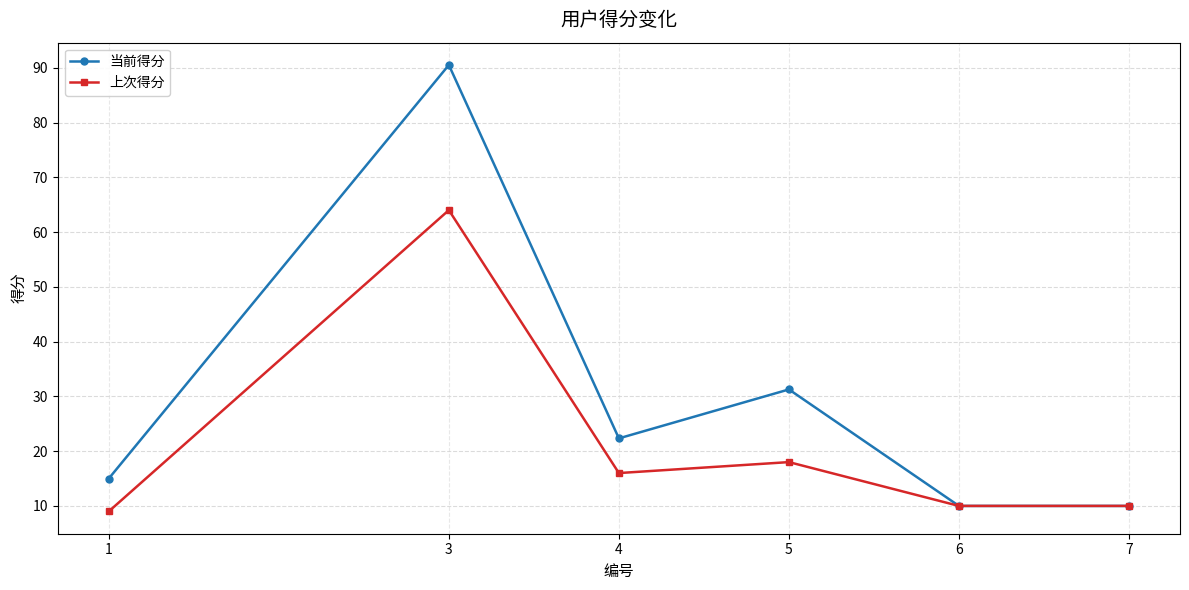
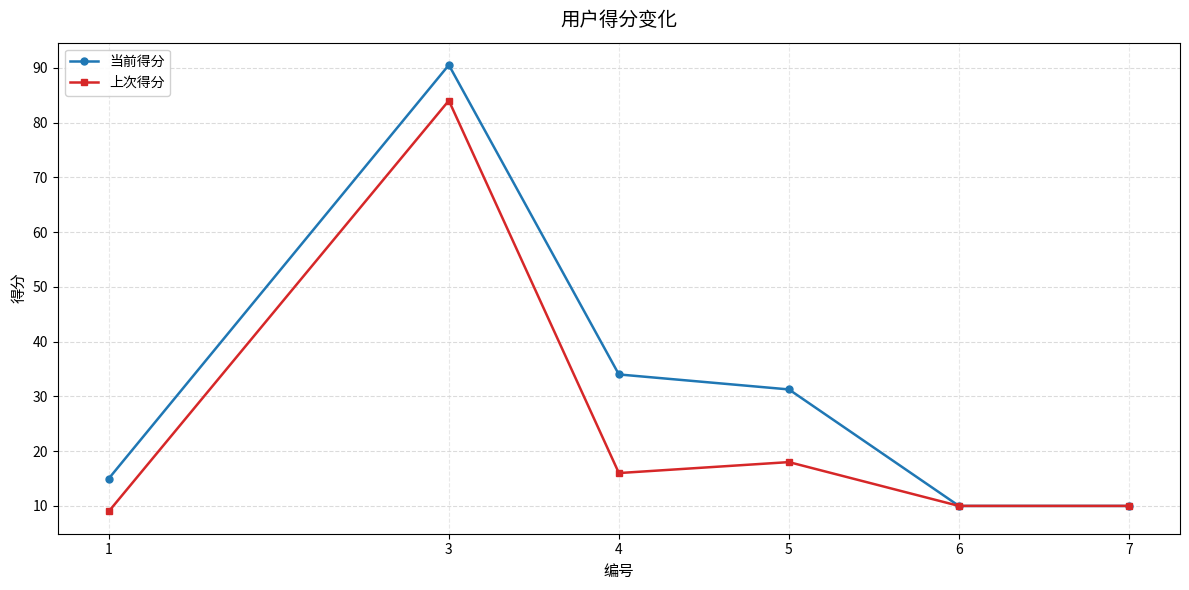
  {
    "当前得分": {
      "1": 15,
      "3": 91,
-     "4": 22,
+     "4": 34,
      "5": 31
    },
    "上次得分": {
      "1": 9,
-     "3": 64,
+     "3": 84,
      "4": 16,
      "5": 18
    }
  }
